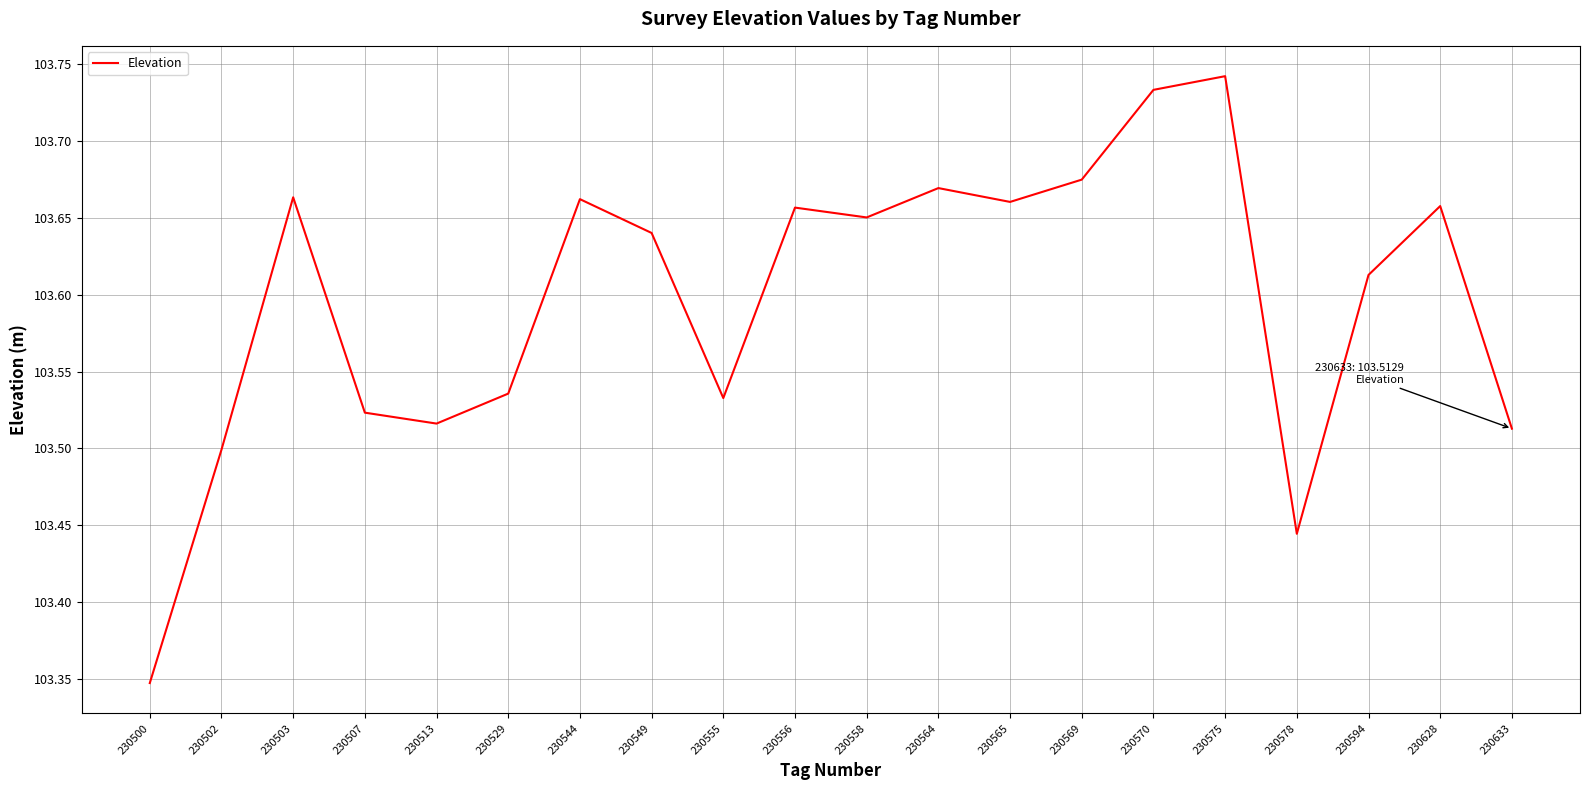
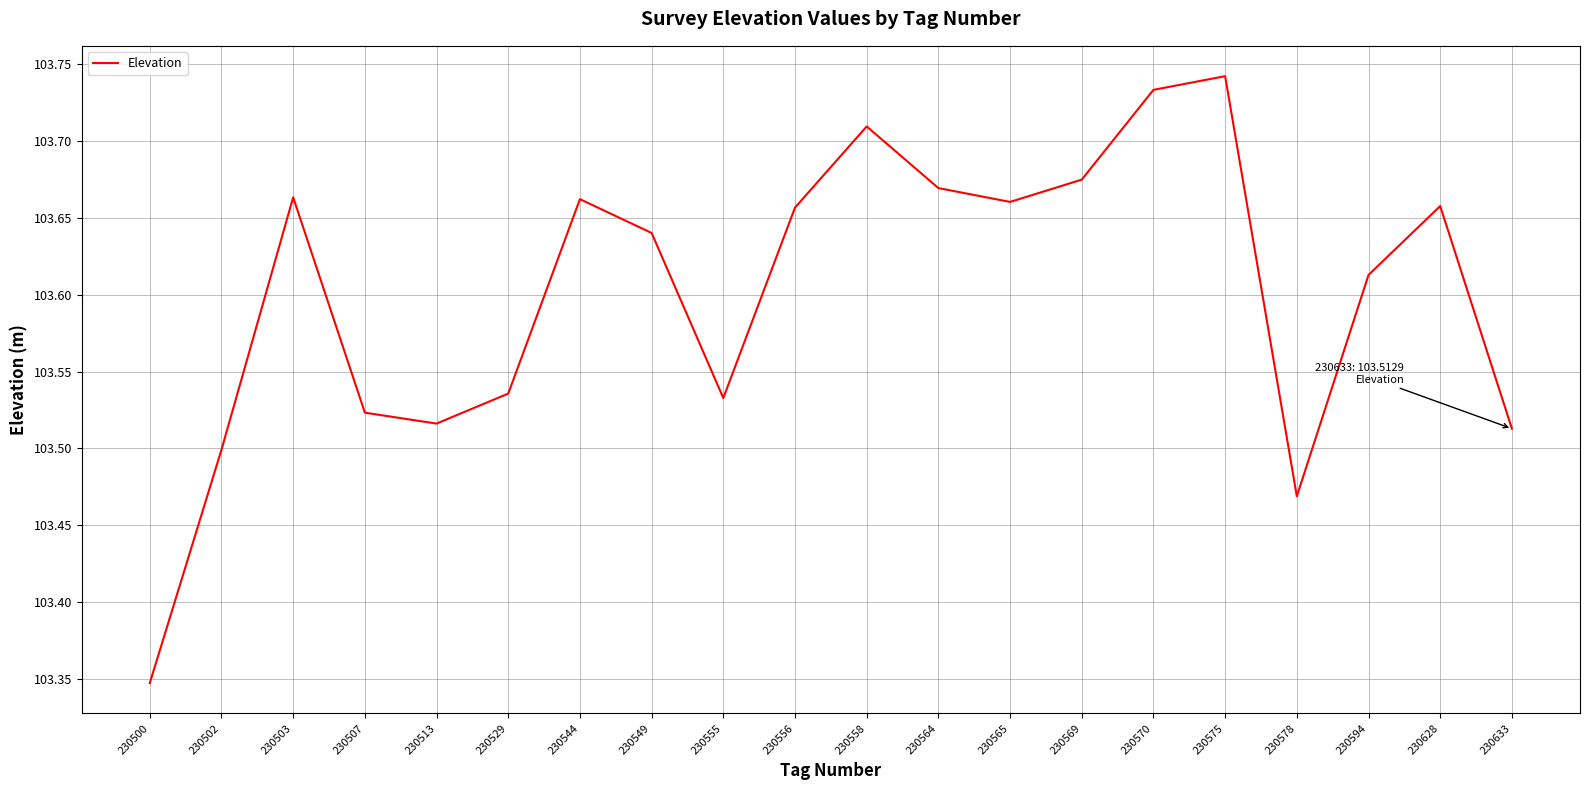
  {
    "230500": 103.347,
    "230502": 103.499,
    "230503": 103.663,
    "230507": 103.523,
    "230513": 103.516,
    "230529": 103.536,
    "230544": 103.662,
    "230549": 103.640,
    "230555": 103.533,
    "230556": 103.657,
-   "230558": 103.650,
+   "230558": 103.710,
    "230564": 103.669,
    "230565": 103.660,
    "230569": 103.675,
    "230570": 103.733,
    "230575": 103.742,
-   "230578": 103.445,
+   "230578": 103.469,
    "230594": 103.613,
    "230628": 103.658
  }
